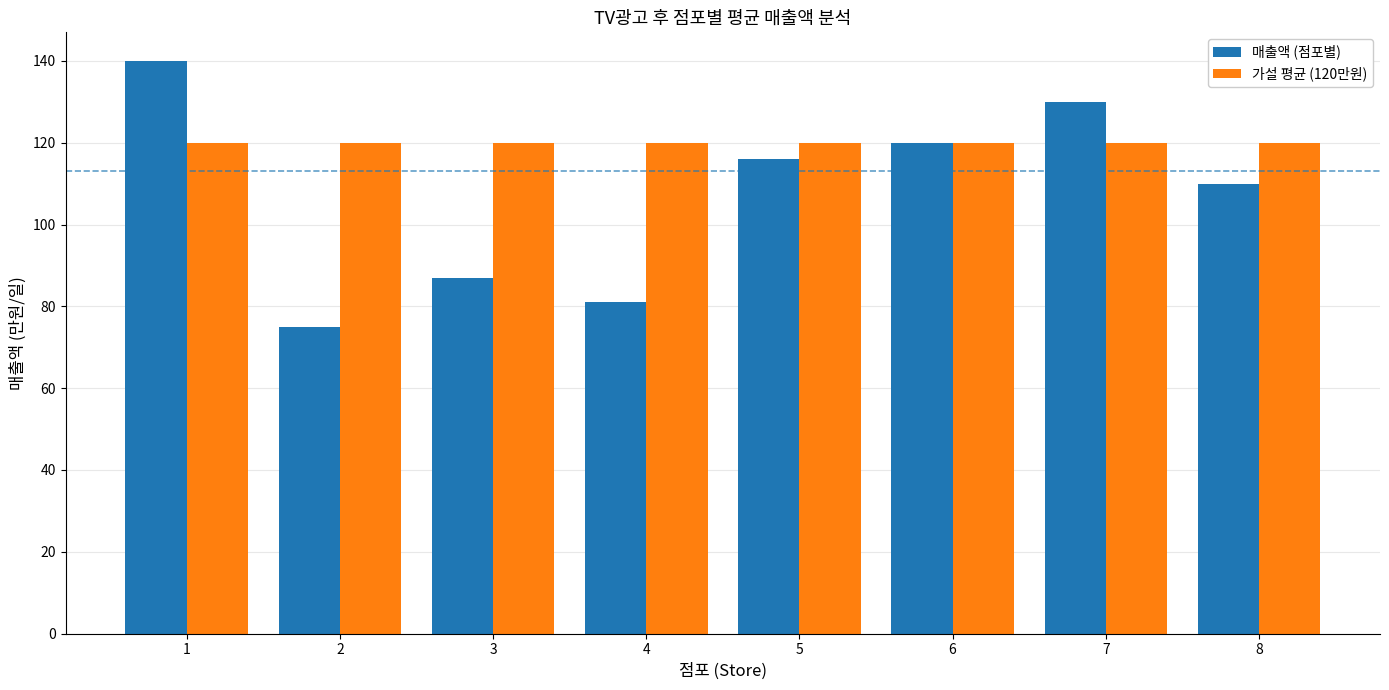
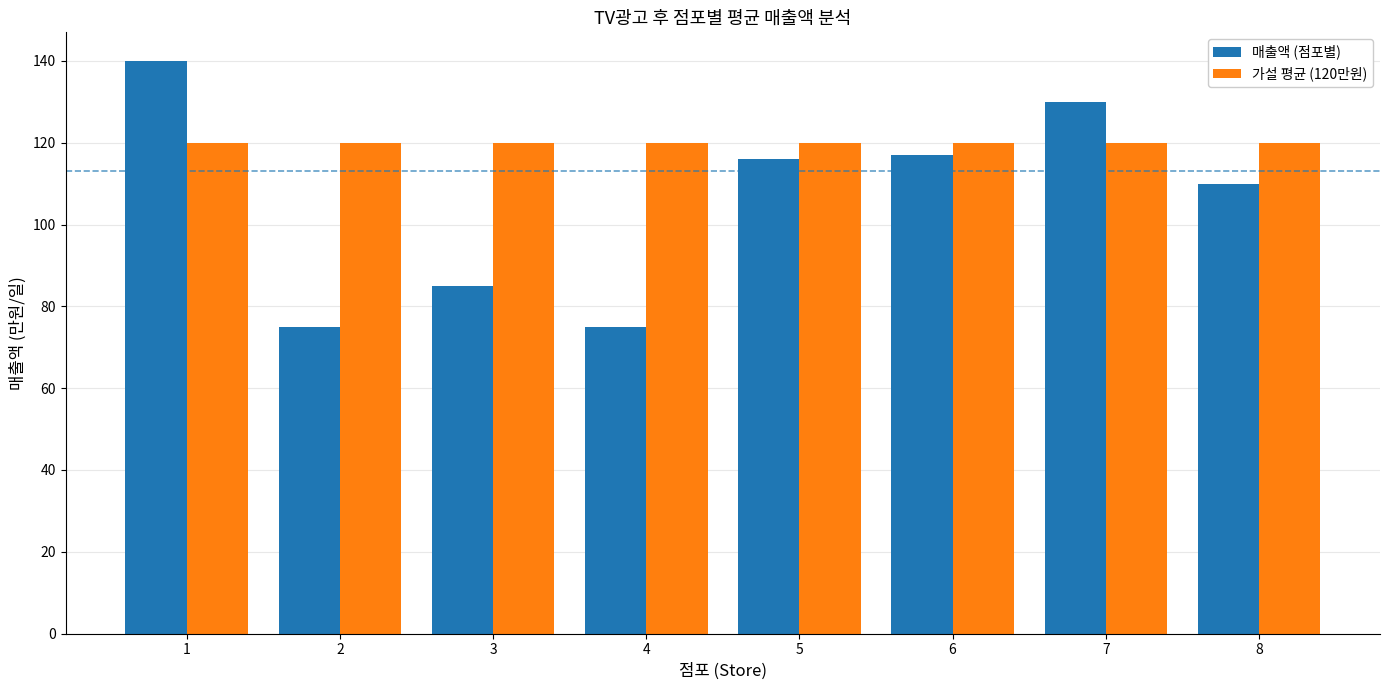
  {
    "매출액 (점포별)": {
      "1": 140,
      "2": 75,
-     "3": 87,
-     "4": 81,
+     "3": 85,
+     "4": 75,
      "5": 116,
-     "6": 120,
+     "6": 117,
      "7": 130,
      "8": 110
    },
    "가설 평균 (120만원)": {
      "1": 120,
      "2": 120,
      "3": 120,
      "4": 120,
      "5": 120,
      "6": 120,
      "7": 120,
      "8": 120
    }
  }
